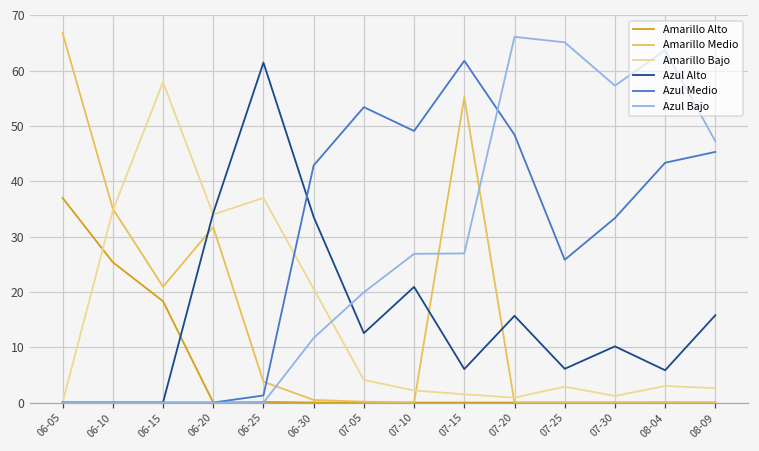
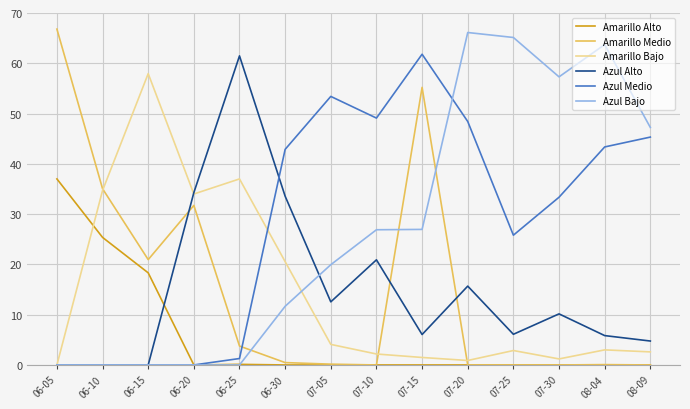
  {
    "Amarillo Alto": {
      "06-05": 37,
      "06-10": 25,
      "06-15": 18,
      "07-15": 0
    },
    "Amarillo Medio": {
      "06-05": 67,
      "06-15": 21,
      "06-20": 32,
      "06-25": 4,
      "07-15": 55
    },
    "Amarillo Bajo": {
      "06-15": 58,
      "06-25": 37,
      "06-30": 21,
      "07-05": 4,
      "07-10": 2,
      "07-15": 1,
      "07-20": 1,
      "07-25": 3,
      "07-30": 1,
      "08-04": 3,
      "08-09": 3
    },
    "Azul Alto": {
      "06-25": 61,
      "06-30": 34,
      "07-05": 13,
      "07-10": 21,
      "07-15": 6,
      "07-20": 16,
      "07-25": 6,
      "07-30": 10,
      "08-04": 6,
-     "08-09": 16
+     "08-09": 5
    },
    "Azul Medio": {
      "06-25": 1,
      "06-30": 43,
      "07-05": 53,
      "07-10": 49,
      "07-15": 62,
      "07-20": 48,
      "07-25": 26,
      "07-30": 33,
      "08-04": 43,
      "08-09": 45
    },
    "Azul Bajo": {
      "06-30": 12,
      "07-05": 20,
      "07-10": 27,
      "07-15": 27,
      "07-20": 66,
      "07-25": 65,
      "07-30": 57,
      "08-09": 47
    }
  }
